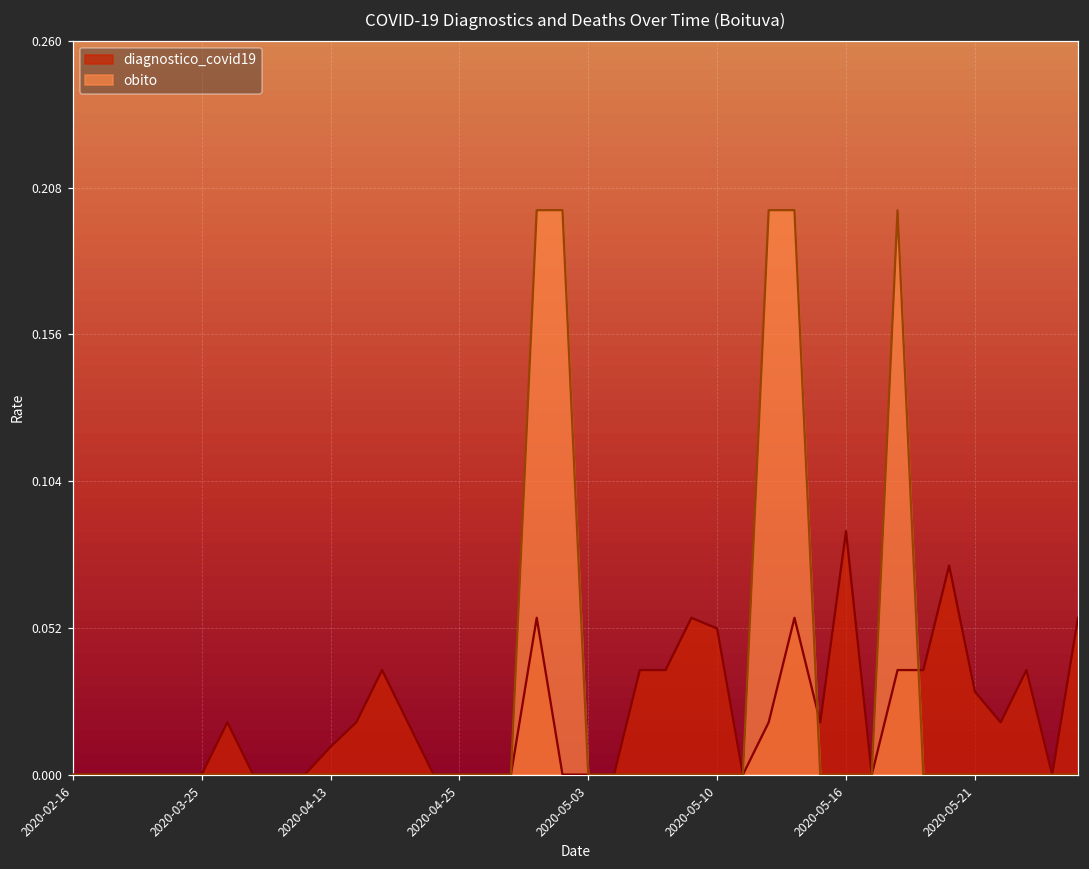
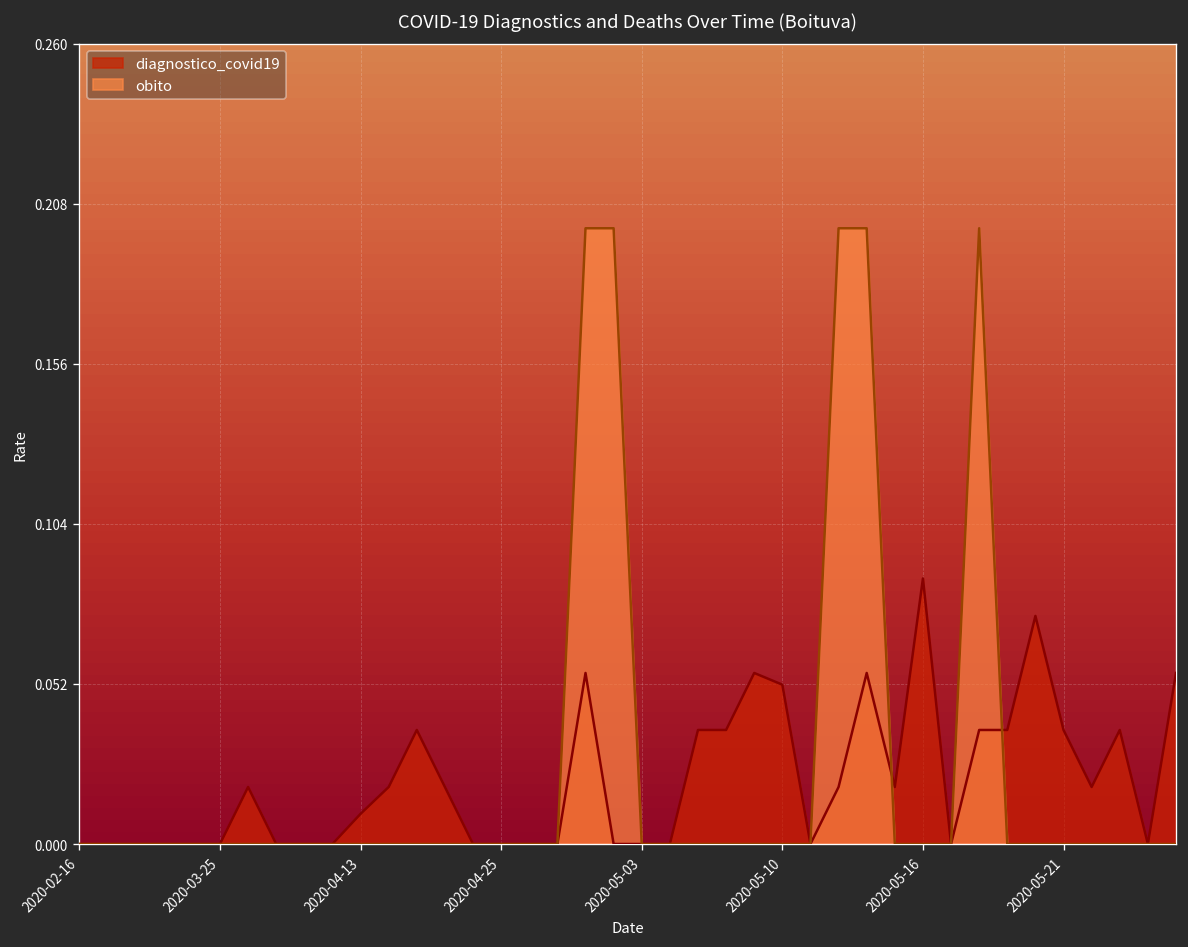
  {
    "diagnostico_covid19": {
      "2020-04-13": 0.010,
      "2020-05-10": 0.052,
      "2020-05-16": 0.086,
-     "2020-05-21": 0.029
+     "2020-05-21": 0.037
    },
    "obito": {
      "2020-04-13": 0.000,
      "2020-05-10": 0.000,
      "2020-05-16": 0.000,
      "2020-05-21": 0.000
    }
  }
